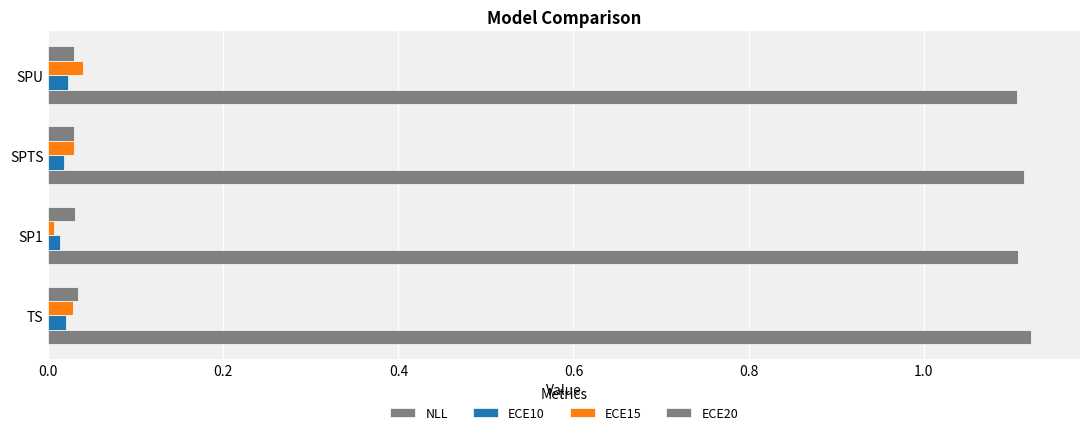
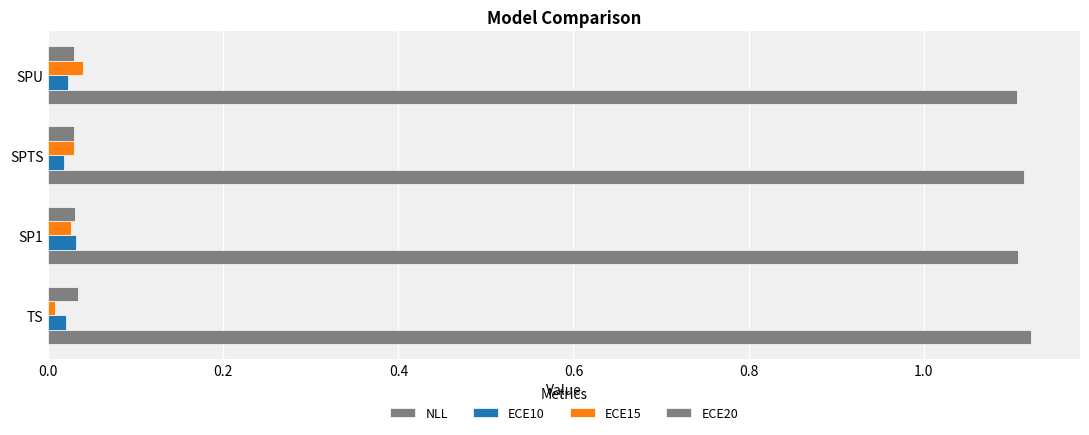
  {
    "ECE10": {
      "SPU": 0.02,
      "SPTS": 0.02,
-     "SP1": 0.01,
+     "SP1": 0.03,
      "TS": 0.02
    },
    "ECE15": {
      "SPU": 0.04,
      "SPTS": 0.03,
-     "SP1": 0.01,
-     "TS": 0.03
+     "SP1": 0.03,
+     "TS": 0.01
    }
  }
